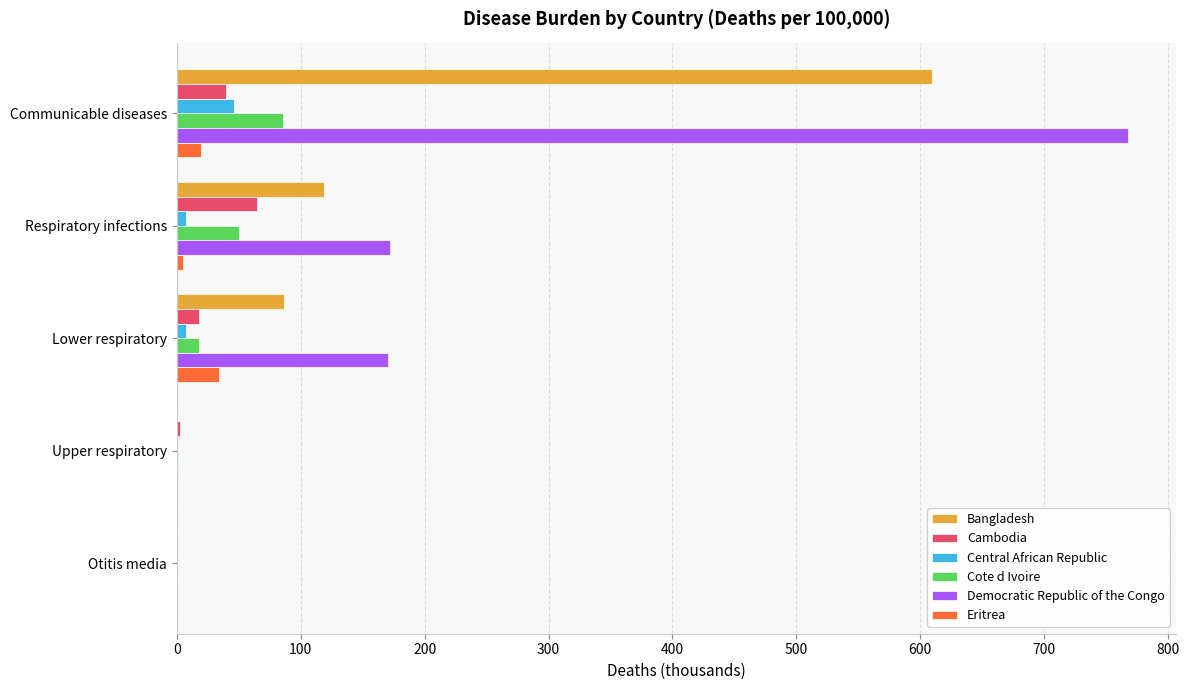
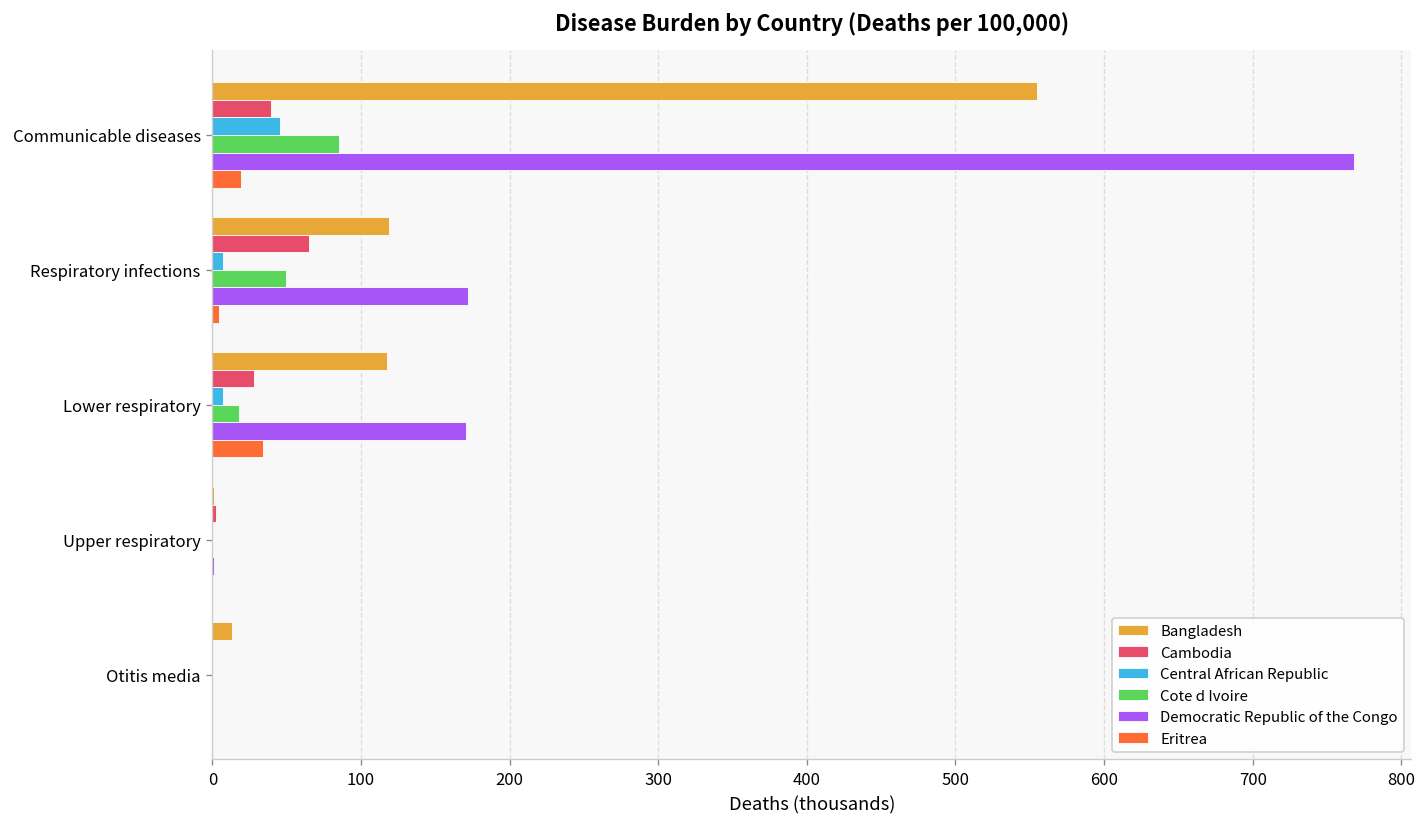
  {
    "Bangladesh": {
-     "Communicable diseases": 610,
+     "Communicable diseases": 555,
      "Respiratory infections": 119,
-     "Lower respiratory": 86,
-     "Otitis media": 0
+     "Lower respiratory": 118,
+     "Otitis media": 13
    },
    "Cambodia": {
      "Communicable diseases": 39,
      "Respiratory infections": 65,
-     "Lower respiratory": 17,
+     "Lower respiratory": 28,
      "Upper respiratory": 3
    },
    "Central African Republic": {
      "Communicable diseases": 46,
      "Respiratory infections": 7,
      "Lower respiratory": 7
    },
    "Cote d Ivoire": {
      "Communicable diseases": 85,
      "Respiratory infections": 50,
      "Lower respiratory": 18
    },
    "Democratic Republic of the Congo": {
      "Communicable diseases": 768,
      "Respiratory infections": 172,
      "Lower respiratory": 171
    },
    "Eritrea": {
      "Communicable diseases": 19,
      "Respiratory infections": 5,
      "Lower respiratory": 34
    }
  }
